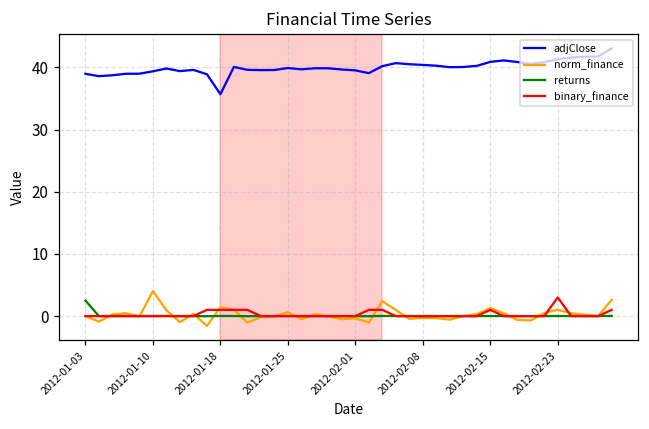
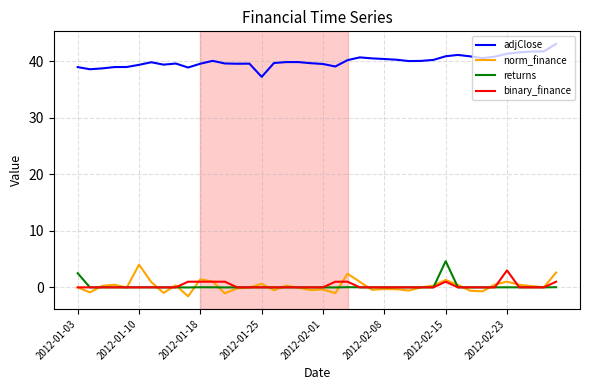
  {
    "adjClose": {
      "2012-01-03": 39,
      "2012-01-10": 39,
-     "2012-01-18": 36,
-     "2012-01-25": 40,
+     "2012-01-18": 40,
+     "2012-01-25": 37,
      "2012-02-01": 40,
      "2012-02-08": 40,
      "2012-02-15": 41
    },
    "norm_finance": {
      "2012-01-10": 4,
      "2012-01-25": 1,
      "2012-02-23": 1
    },
    "returns": {
      "2012-01-03": 3,
      "2012-01-18": 0,
-     "2012-02-15": 0,
+     "2012-02-15": 5,
      "2012-02-23": 0
    },
    "binary_finance": {
      "2012-02-23": 3
    }
  }
